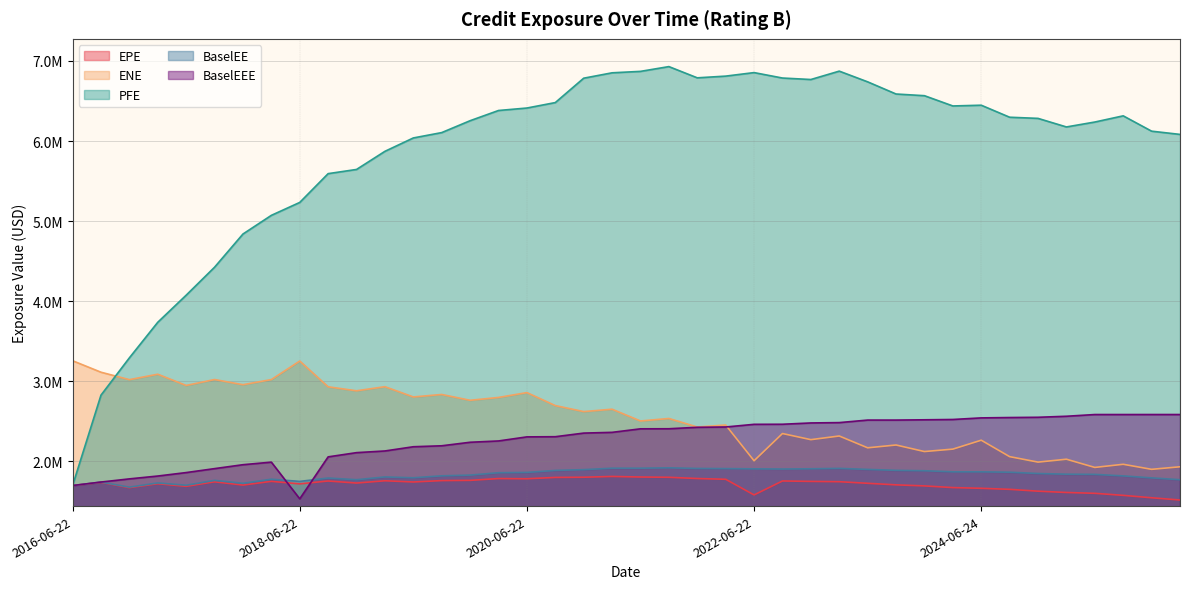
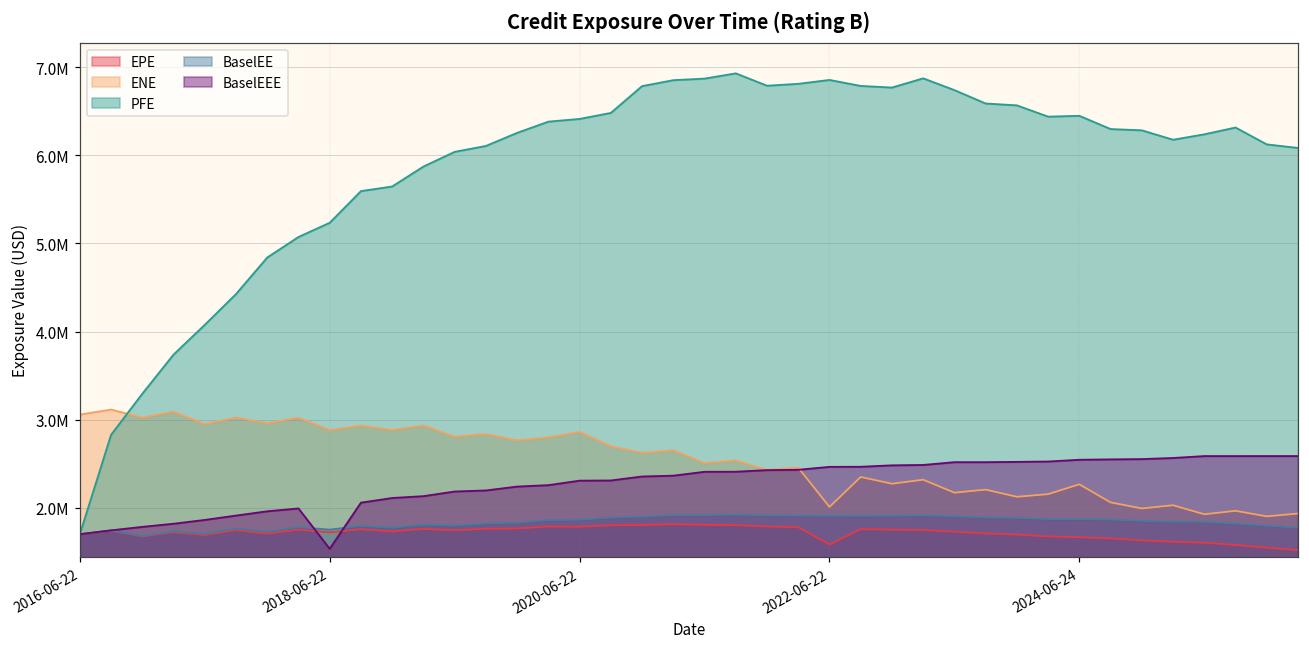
  {
    "EPE": {
      "2020-06-22": 1800000,
      "2022-06-22": 1600000,
      "2024-06-24": 1700000
    },
    "ENE": {
-     "2016-06-22": 3300000,
-     "2018-06-22": 3300000,
+     "2016-06-22": 3100000,
+     "2018-06-22": 2900000,
      "2020-06-22": 2900000,
      "2022-06-22": 2000000,
      "2024-06-24": 2300000
    },
    "BaselEEE": {
      "2018-06-22": 1500000,
      "2020-06-22": 2300000,
      "2022-06-22": 2500000,
      "2024-06-24": 2500000
    }
  }
